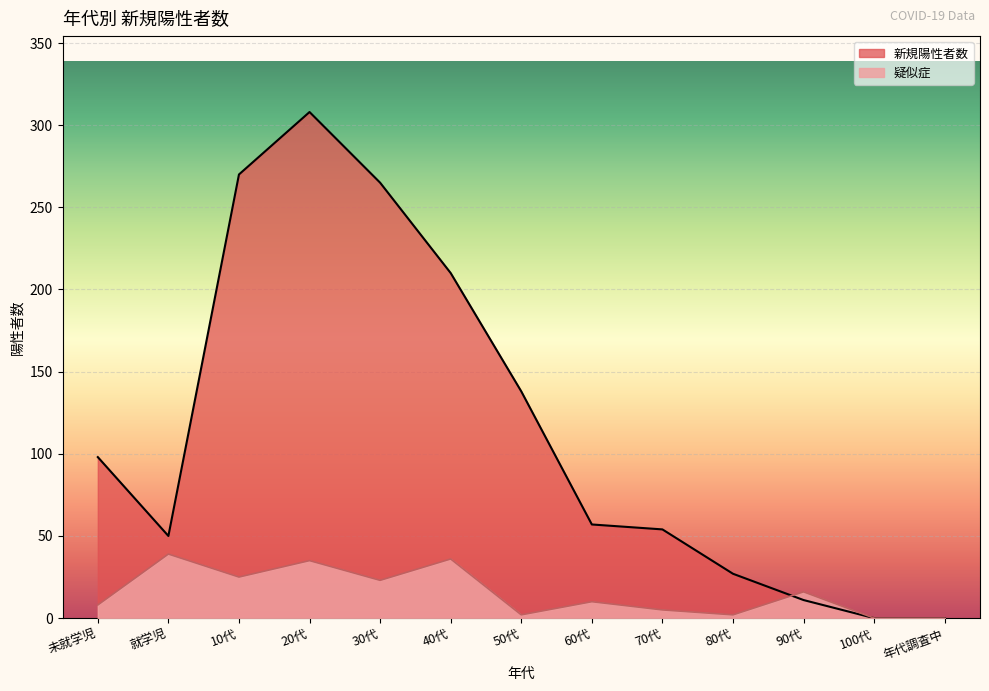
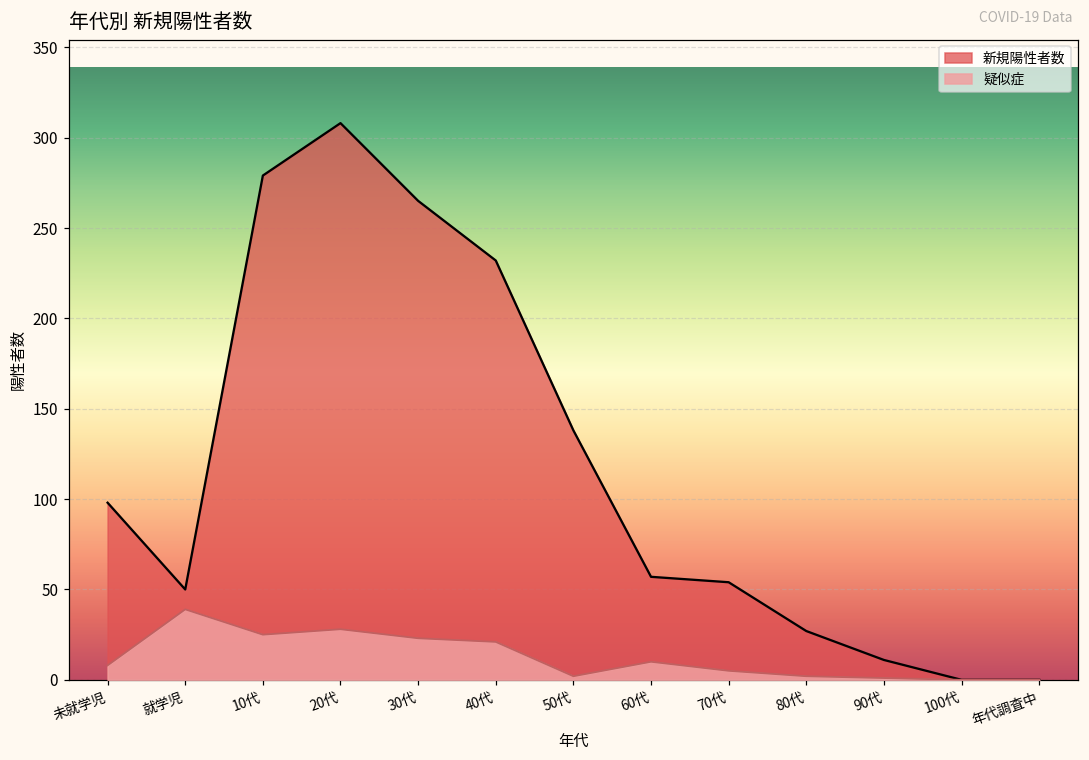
  {
    "新規陽性者数": {
      "未就学児": 98,
      "就学児": 50,
-     "10代": 270,
+     "10代": 279,
      "20代": 308,
      "30代": 265,
-     "40代": 210,
+     "40代": 232,
      "50代": 138,
      "60代": 57,
      "70代": 54,
      "80代": 27,
      "90代": 11
    },
    "疑似症": {
      "未就学児": 8,
      "就学児": 39,
      "10代": 25,
-     "20代": 35,
+     "20代": 28,
      "30代": 23,
-     "40代": 36,
+     "40代": 21,
      "50代": 2,
      "60代": 10,
      "70代": 5,
      "80代": 2,
-     "90代": 16
+     "90代": 1
    }
  }
